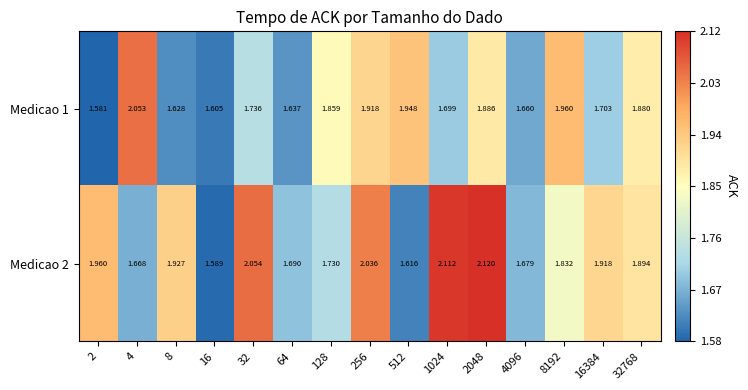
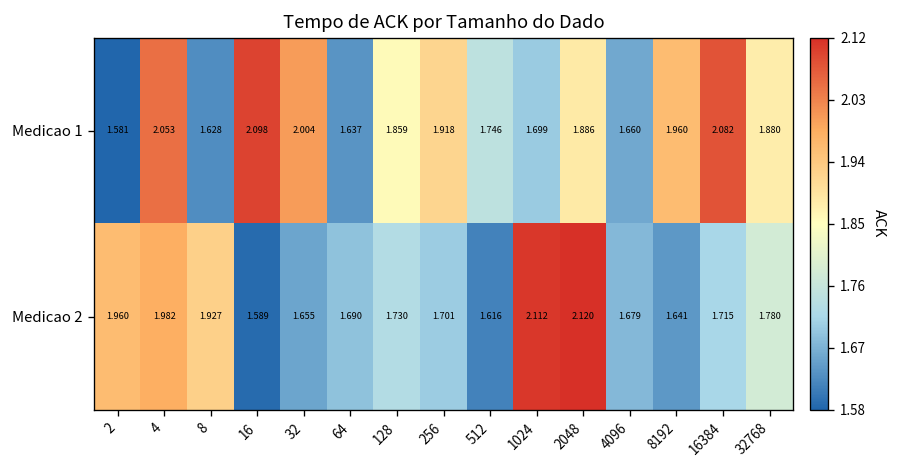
  {
    "Medicao 1": {
      "2": 1.581,
      "4": 2.053,
      "8": 1.628,
-     "16": 1.605,
-     "32": 1.736,
+     "16": 2.098,
+     "32": 2.004,
      "64": 1.637,
      "128": 1.859,
      "256": 1.918,
-     "512": 1.948,
+     "512": 1.746,
      "1024": 1.699,
      "2048": 1.886,
      "4096": 1.660,
      "8192": 1.960,
-     "16384": 1.703,
+     "16384": 2.082,
      "32768": 1.880
    },
    "Medicao 2": {
      "2": 1.960,
-     "4": 1.668,
+     "4": 1.982,
      "8": 1.927,
      "16": 1.589,
-     "32": 2.054,
+     "32": 1.655,
      "64": 1.690,
      "128": 1.730,
-     "256": 2.036,
+     "256": 1.701,
      "512": 1.616,
      "1024": 2.112,
      "2048": 2.120,
      "4096": 1.679,
-     "8192": 1.832,
-     "16384": 1.918,
-     "32768": 1.894
+     "8192": 1.641,
+     "16384": 1.715,
+     "32768": 1.780
    }
  }
